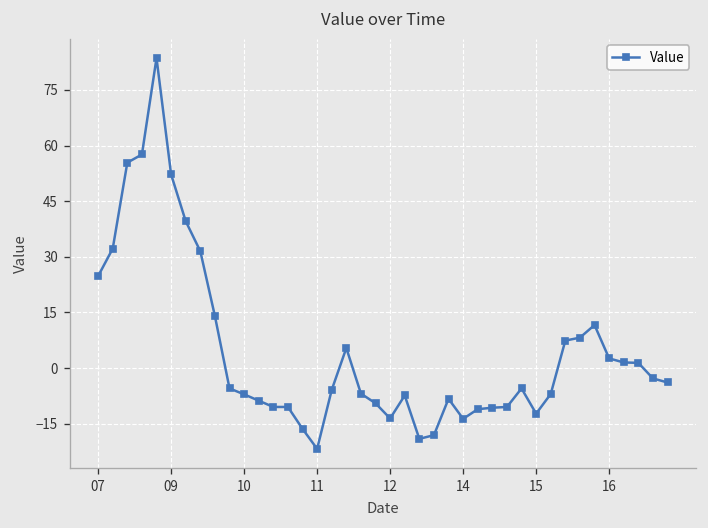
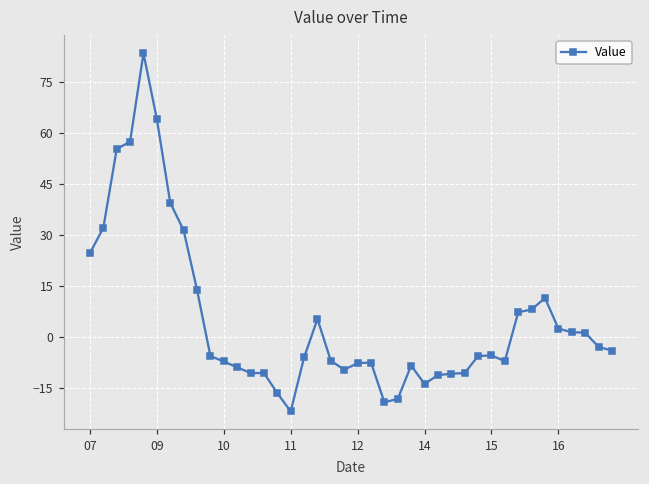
  {
    "07": 25,
-   "09": 52,
+   "09": 64,
    "10": -7,
    "11": -22,
-   "12": -14,
+   "12": -8,
    "14": -14,
-   "15": -12,
+   "15": -5,
    "16": 3
  }
